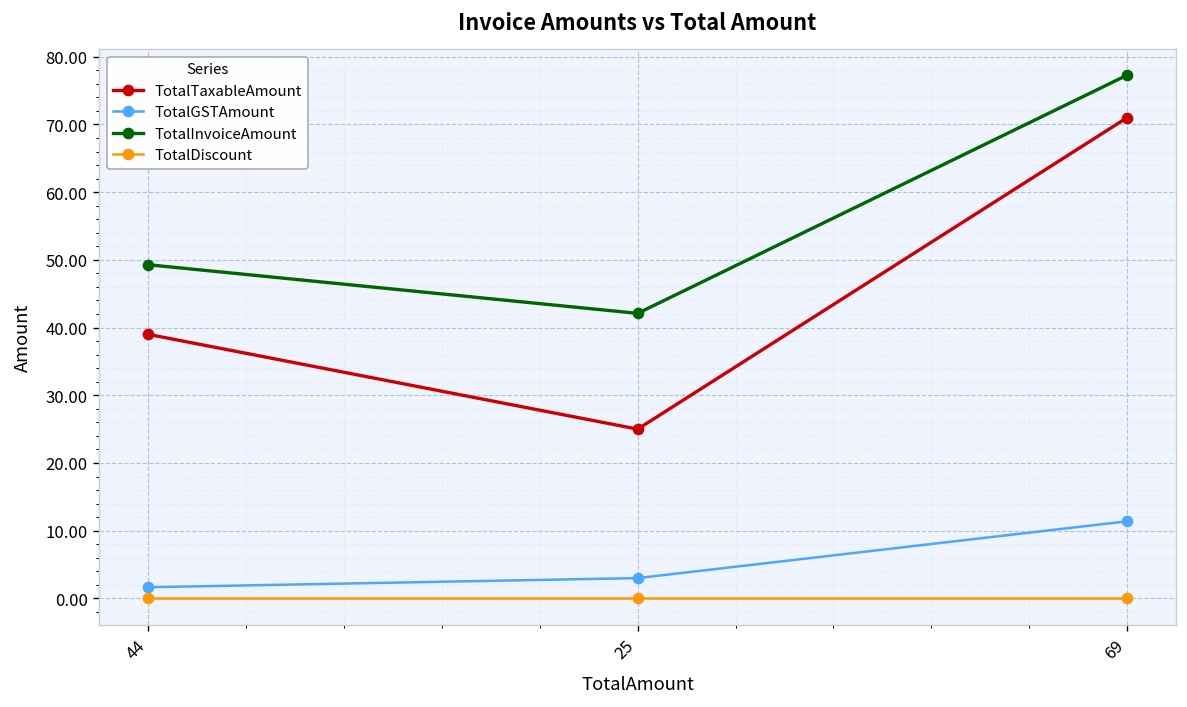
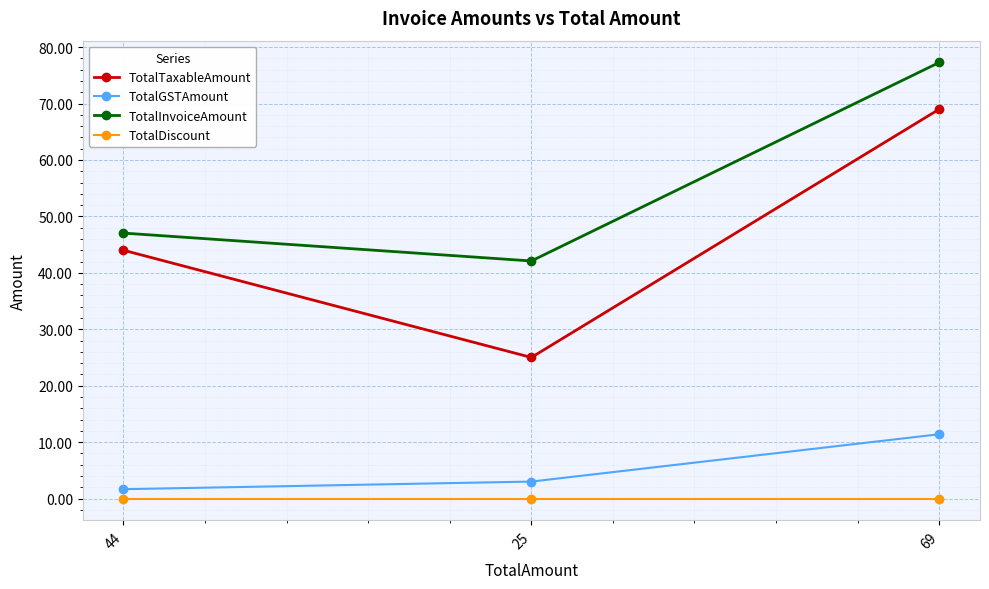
  {
    "TotalTaxableAmount": {
-     "44": 39,
+     "44": 44,
      "25": 25,
-     "69": 71
+     "69": 69
    },
    "TotalGSTAmount": {
      "44": 2,
      "25": 3,
      "69": 11
    },
    "TotalInvoiceAmount": {
-     "44": 49,
+     "44": 47,
      "25": 42,
      "69": 77
    },
    "TotalDiscount": {
      "44": 0,
      "25": 0,
      "69": 0
    }
  }
